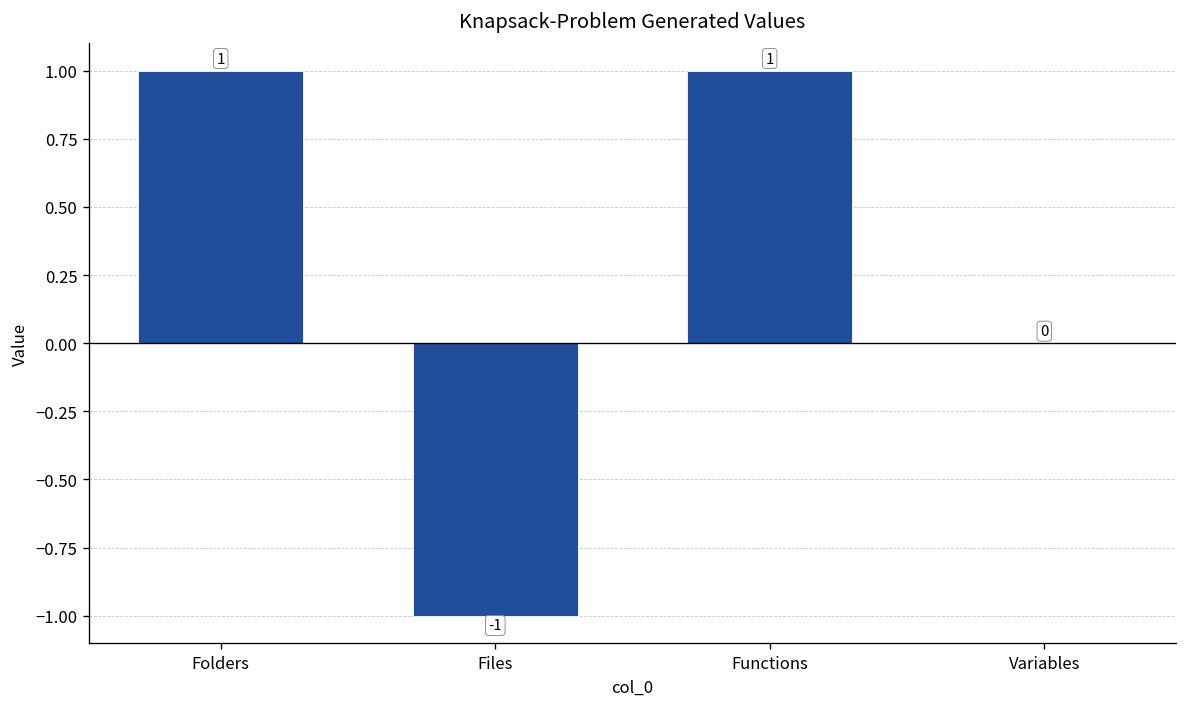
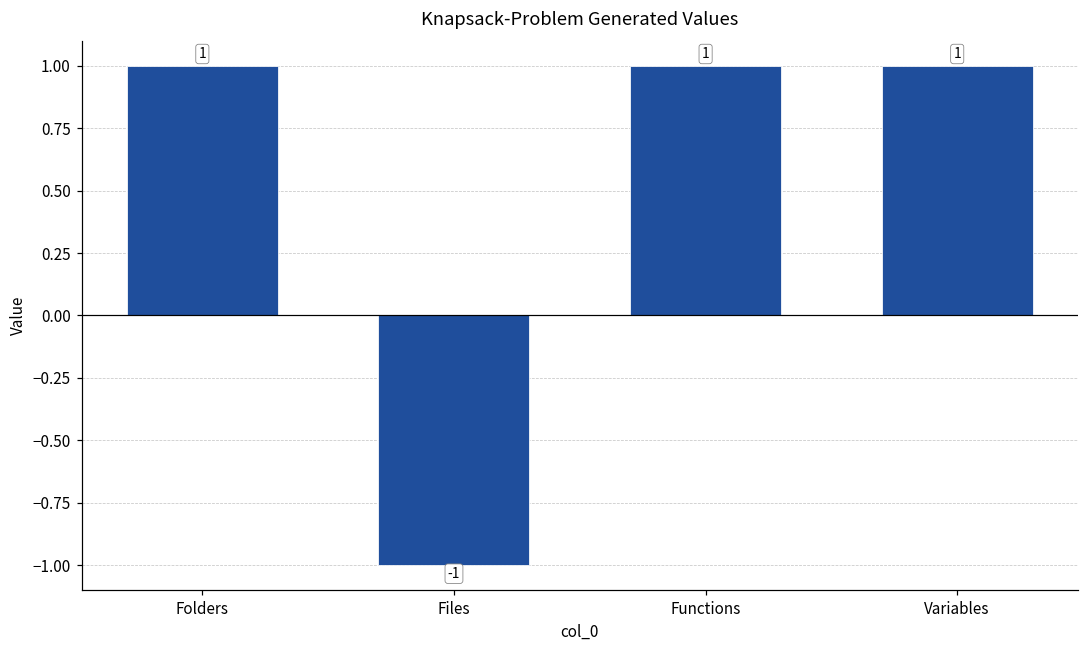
  {
-   "Variables": 0
+   "Variables": 1
  }
